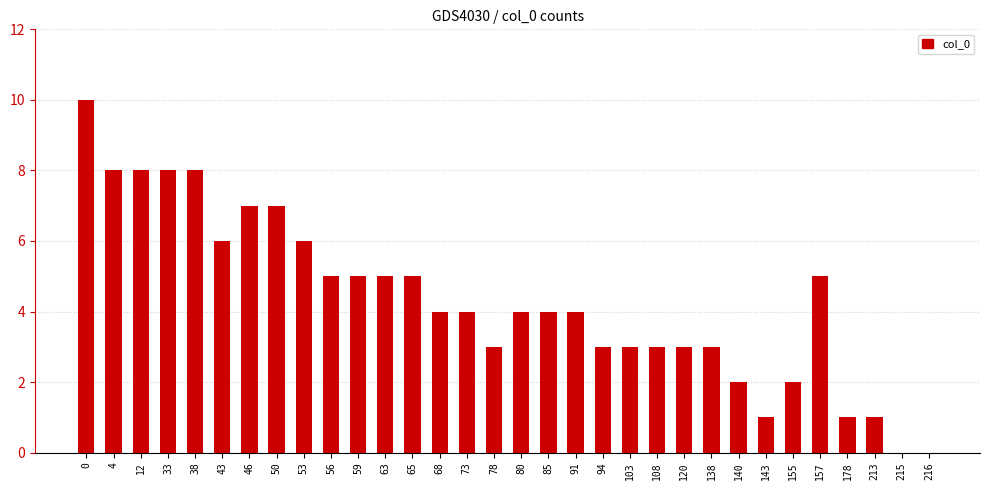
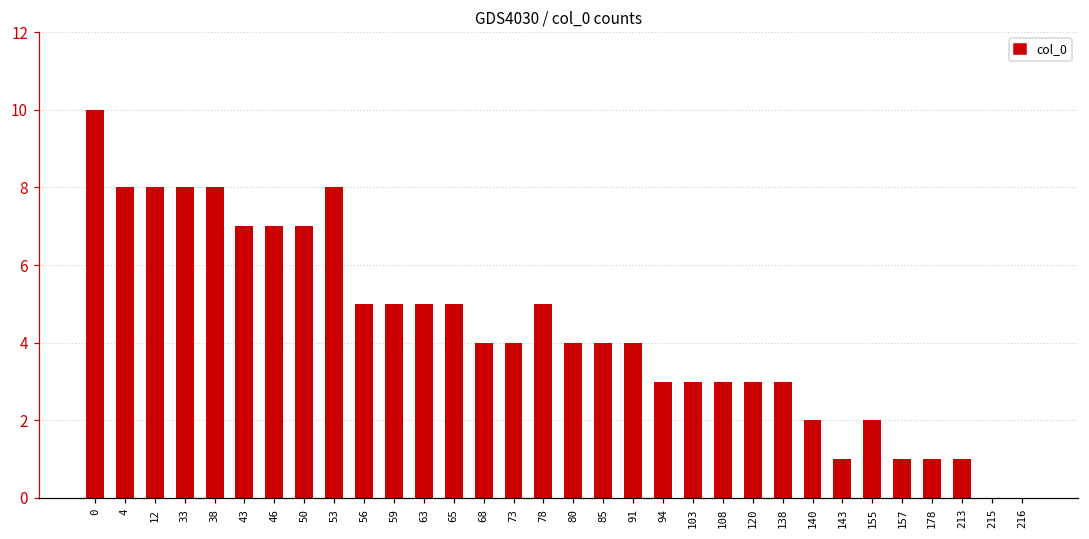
  {
    "0": 10,
    "4": 8,
    "12": 8,
    "33": 8,
    "38": 8,
-   "43": 6,
+   "43": 7,
    "46": 7,
    "50": 7,
-   "53": 6,
+   "53": 8,
    "56": 5,
    "59": 5,
    "63": 5,
    "65": 5,
    "68": 4,
    "73": 4,
-   "78": 3,
+   "78": 5,
    "80": 4,
    "85": 4,
    "91": 4,
    "94": 3,
    "103": 3,
    "108": 3,
    "120": 3,
    "138": 3,
    "140": 2,
    "143": 1,
    "155": 2,
-   "157": 5,
+   "157": 1,
    "178": 1,
    "213": 1,
    "215": 0,
    "216": 0
  }
